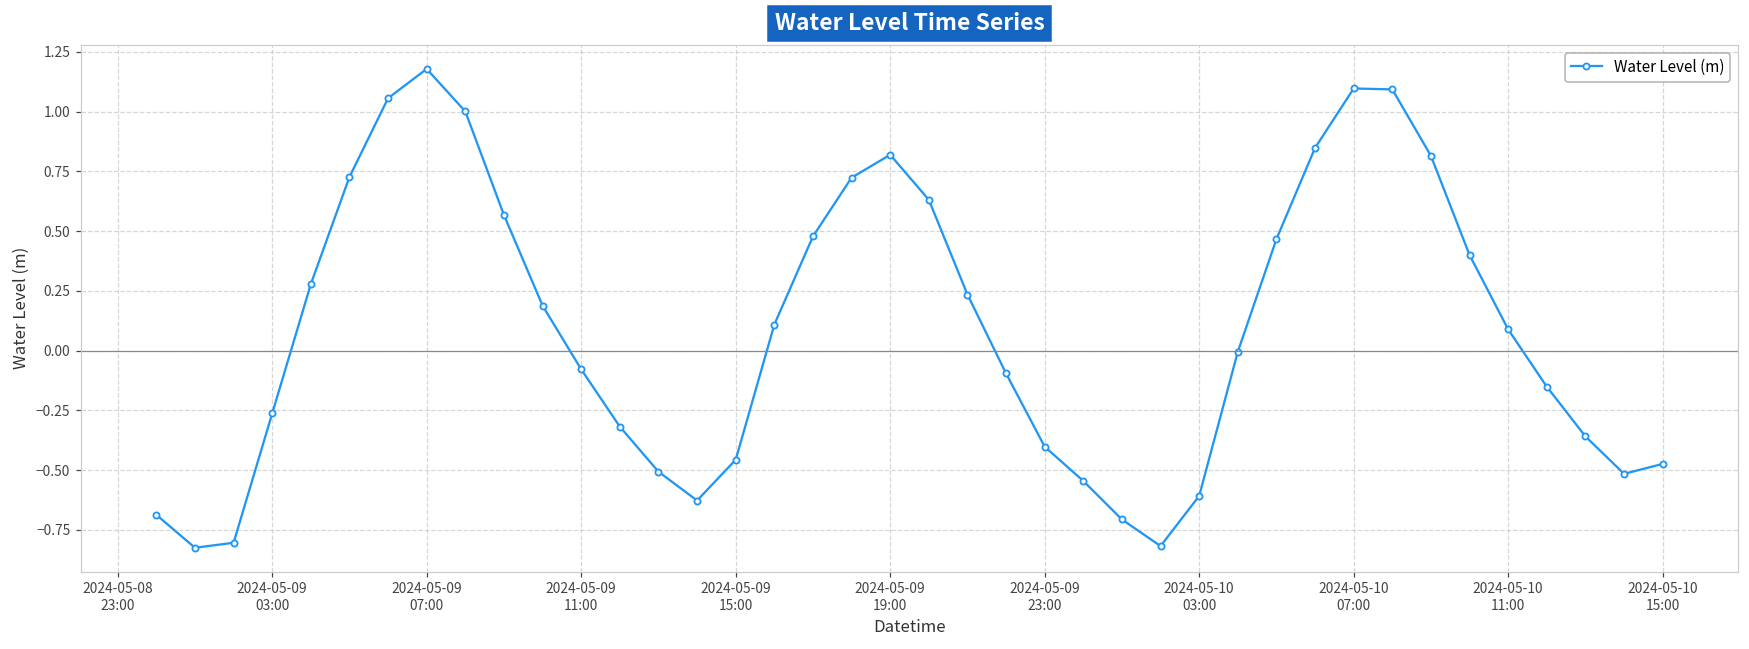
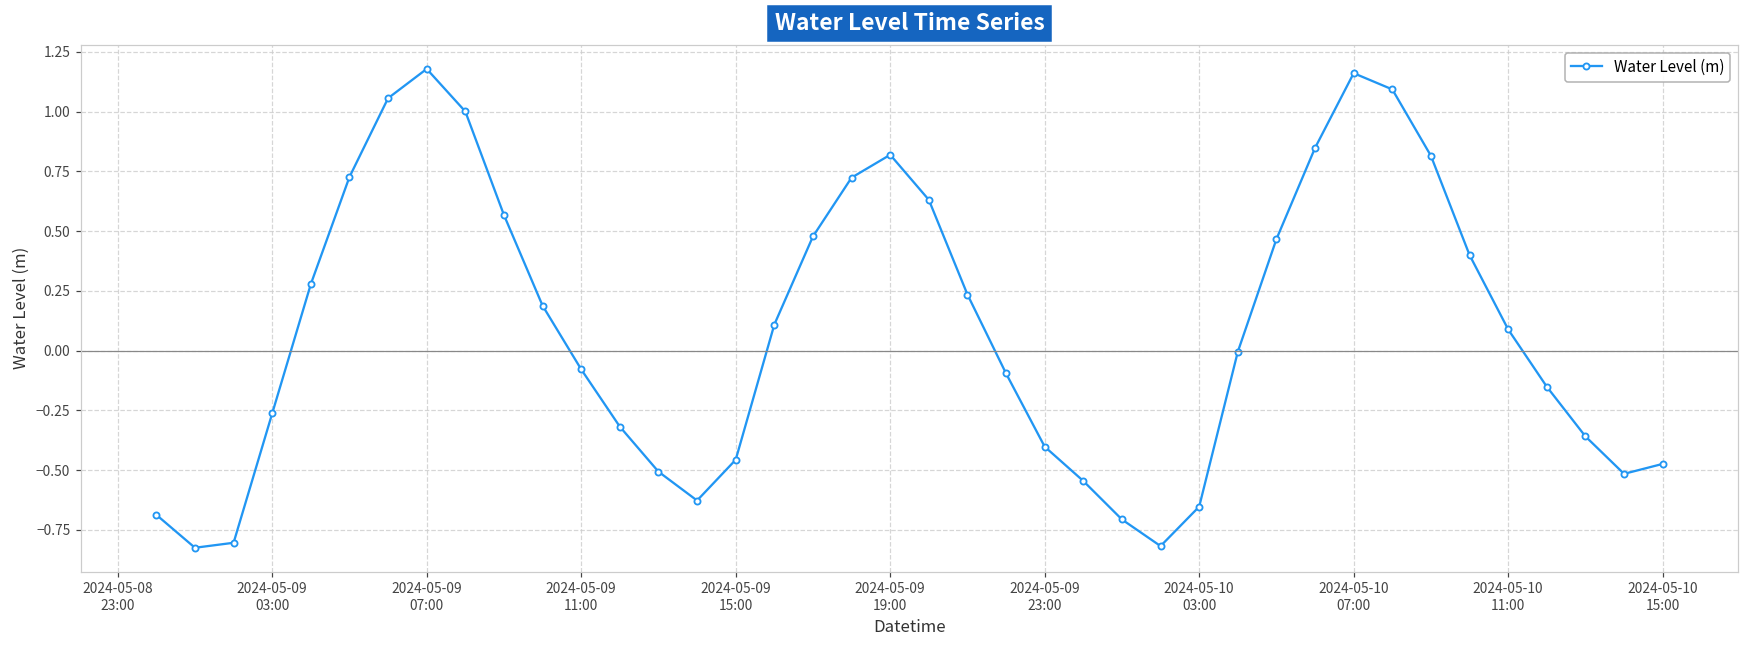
  {
    "2024-05-09 03:00": -0.26,
    "2024-05-09 07:00": 1.18,
    "2024-05-09 11:00": -0.08,
    "2024-05-09 15:00": -0.46,
    "2024-05-09 19:00": 0.82,
    "2024-05-09 23:00": -0.40,
-   "2024-05-10 03:00": -0.61,
-   "2024-05-10 07:00": 1.10,
+   "2024-05-10 03:00": -0.65,
+   "2024-05-10 07:00": 1.16,
    "2024-05-10 11:00": 0.09,
    "2024-05-10 15:00": -0.47
  }
